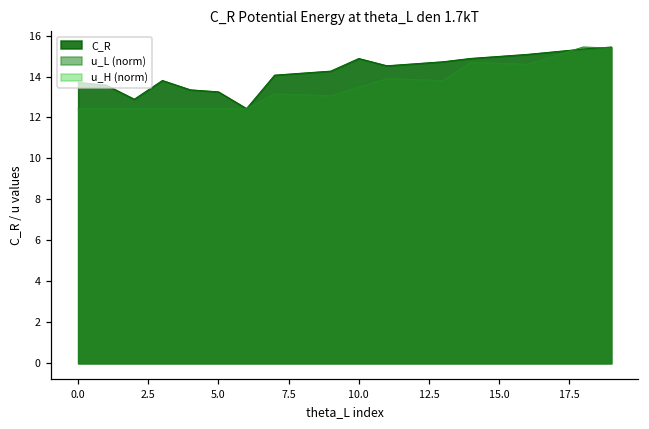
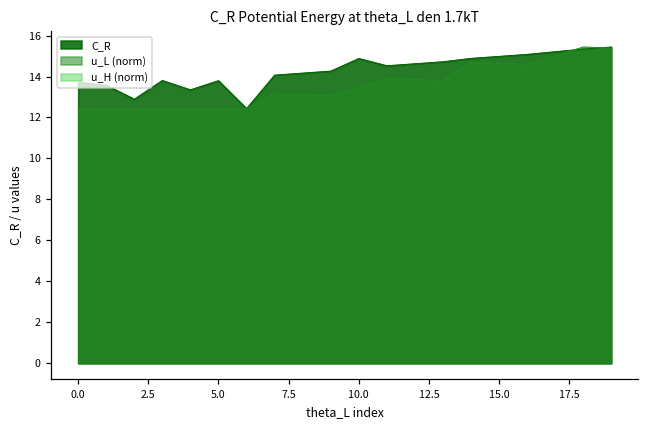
  {
    "C_R": {
-     "5.0": 13.3,
+     "5.0": 13.8,
      "10.0": 14.9,
      "15.0": 15.0
    },
    "u_L (norm)": {
      "0.0": 12.4,
      "5.0": 12.4,
      "10.0": 13.5,
      "15.0": 14.6
    }
  }
